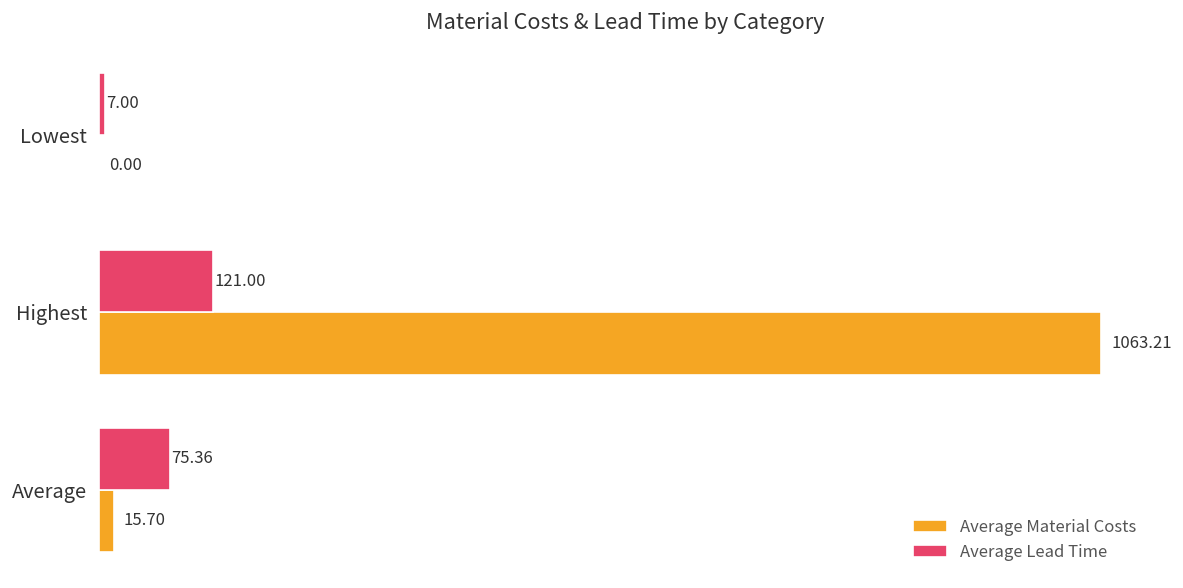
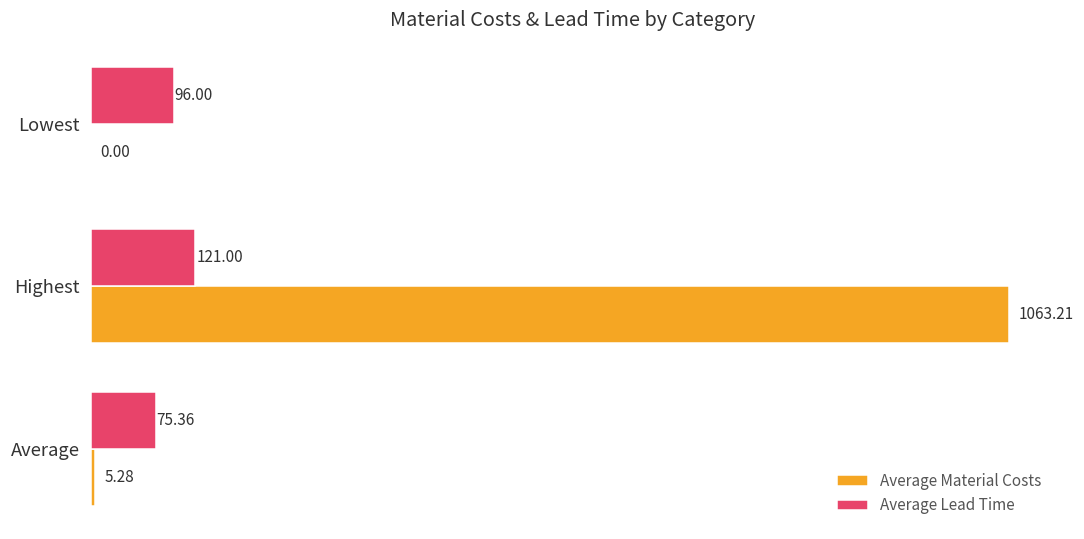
  {
    "Average Material Costs": {
      "Lowest": 0.00,
      "Highest": 1063.21,
-     "Average": 15.70
+     "Average": 5.28
    },
    "Average Lead Time": {
-     "Lowest": 7.00,
+     "Lowest": 96.00,
      "Highest": 121.00,
      "Average": 75.36
    }
  }
